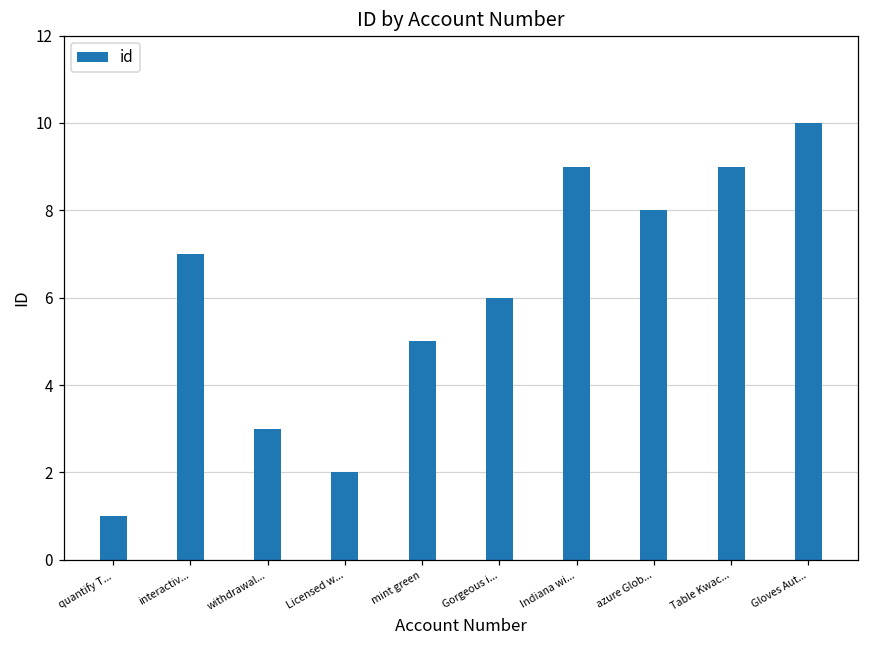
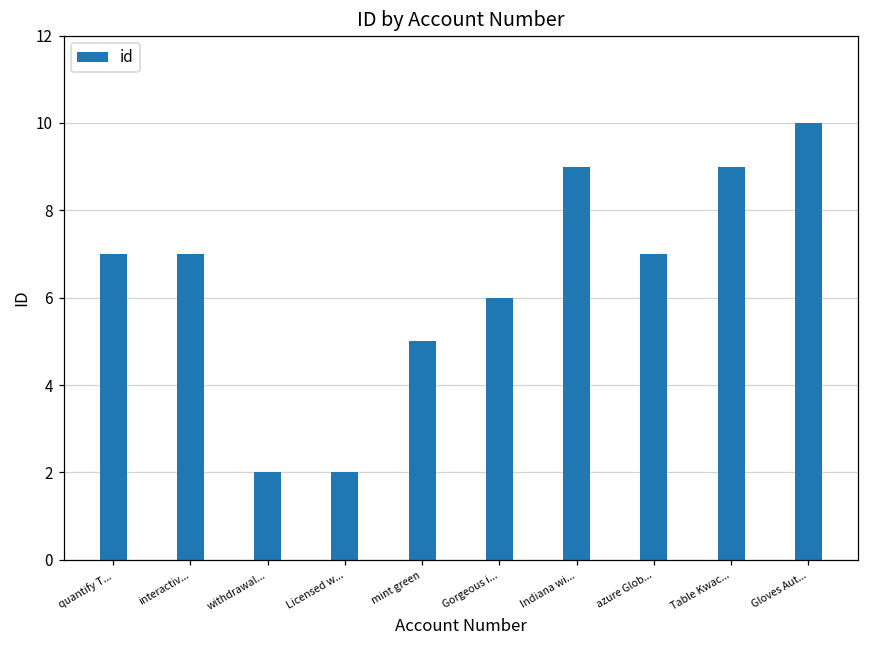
  {
-   "quantify T...": 1,
+   "quantify T...": 7,
    "interactiv...": 7,
-   "withdrawal...": 3,
+   "withdrawal...": 2,
    "Licensed w...": 2,
    "mint green": 5,
    "Gorgeous i...": 6,
    "Indiana wi...": 9,
-   "azure Glob...": 8,
+   "azure Glob...": 7,
    "Table Kwac...": 9,
    "Gloves Aut...": 10
  }
